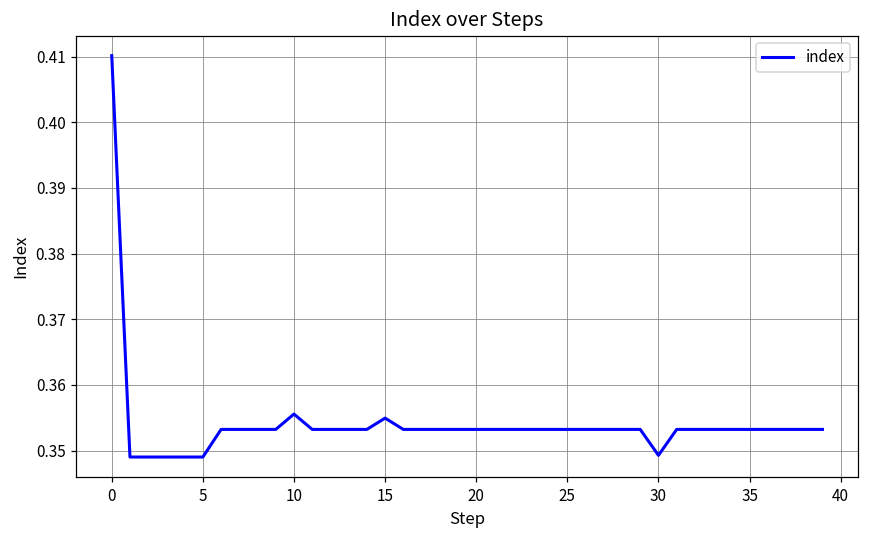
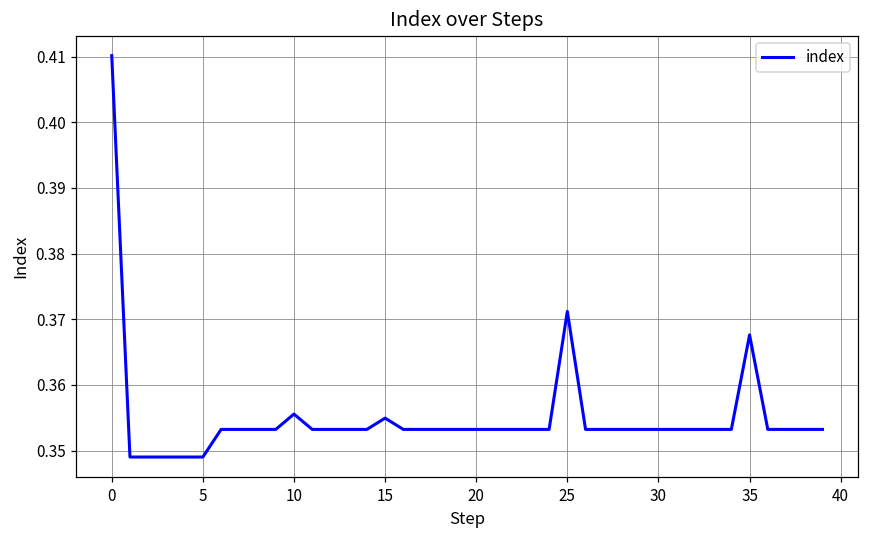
  {
    "0": 0.410,
    "5": 0.349,
    "10": 0.356,
    "15": 0.355,
    "20": 0.353,
-   "25": 0.353,
-   "30": 0.349,
-   "35": 0.353
+   "25": 0.371,
+   "30": 0.353,
+   "35": 0.368
  }
